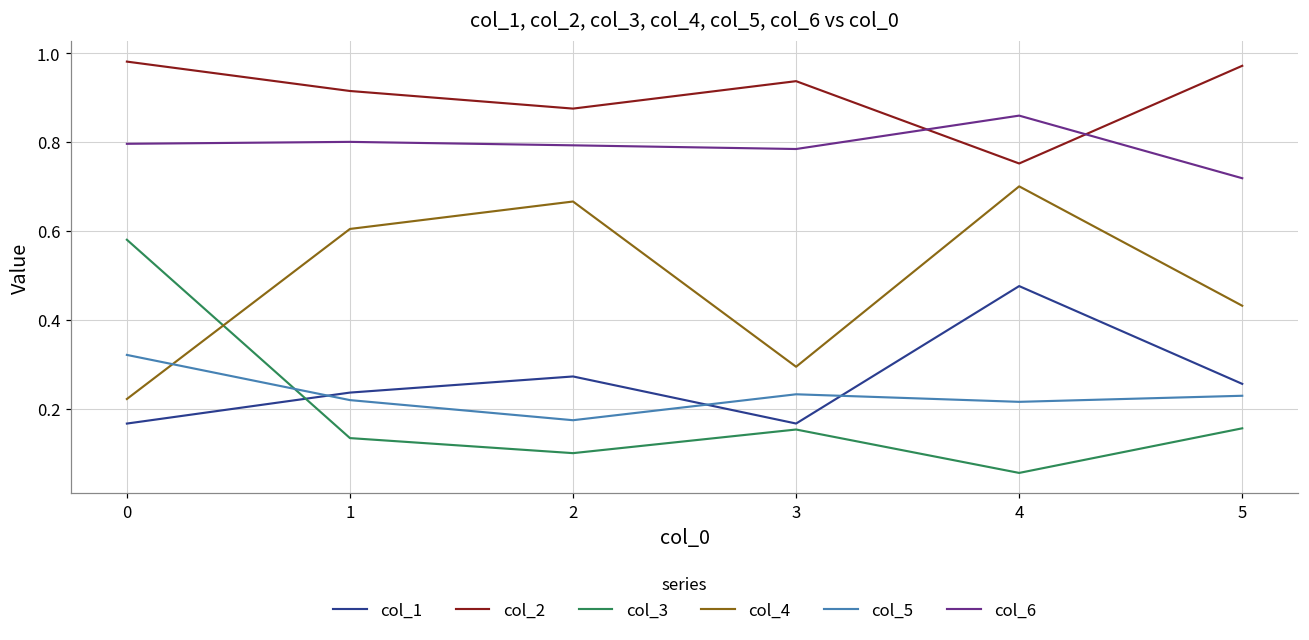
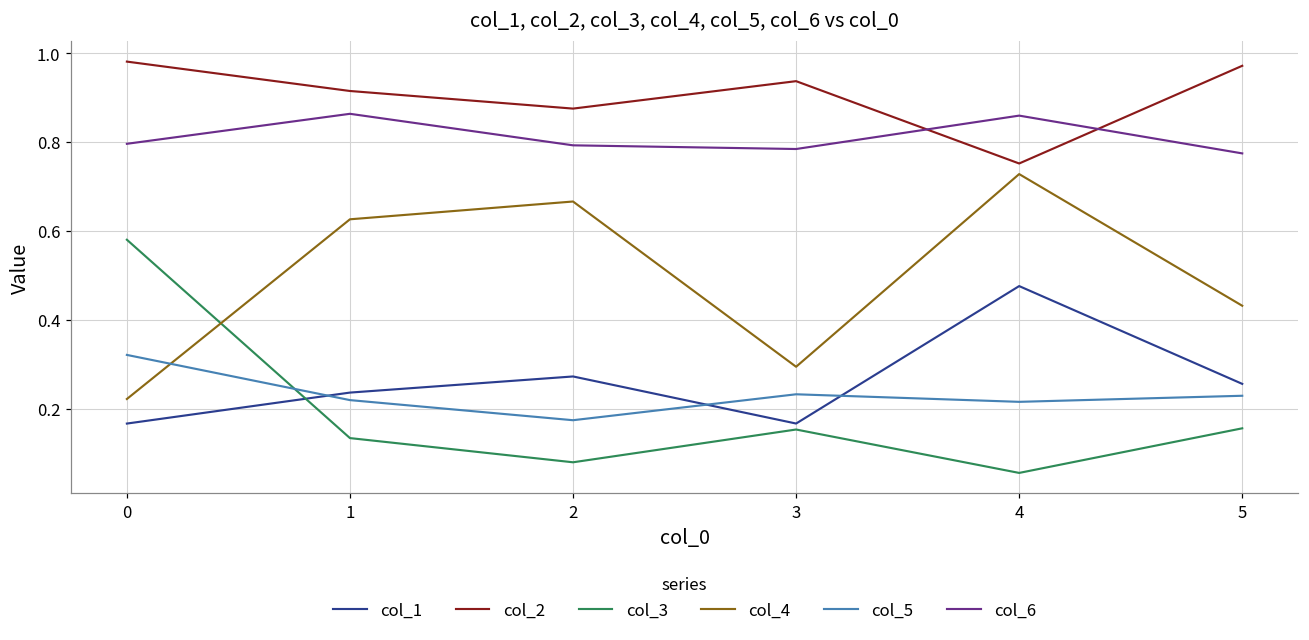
  {
    "col_1": {
      "0": 0.17,
      "1": 0.24,
      "2": 0.27,
      "3": 0.17,
      "4": 0.48,
      "5": 0.26
    },
    "col_2": {
      "0": 0.98,
      "1": 0.92,
      "2": 0.88,
      "3": 0.94,
      "4": 0.75,
      "5": 0.97
    },
    "col_3": {
      "0": 0.58,
      "1": 0.13,
-     "2": 0.10,
+     "2": 0.08,
      "3": 0.15,
      "4": 0.06,
      "5": 0.16
    },
    "col_4": {
      "0": 0.22,
-     "1": 0.60,
+     "1": 0.63,
      "2": 0.67,
      "3": 0.29,
-     "4": 0.70,
+     "4": 0.73,
      "5": 0.43
    },
    "col_5": {
      "0": 0.32,
      "1": 0.22,
      "2": 0.17,
      "3": 0.23,
      "4": 0.22,
      "5": 0.23
    },
    "col_6": {
      "0": 0.80,
-     "1": 0.80,
+     "1": 0.86,
      "2": 0.79,
      "3": 0.78,
      "4": 0.86,
-     "5": 0.72
+     "5": 0.77
    }
  }
